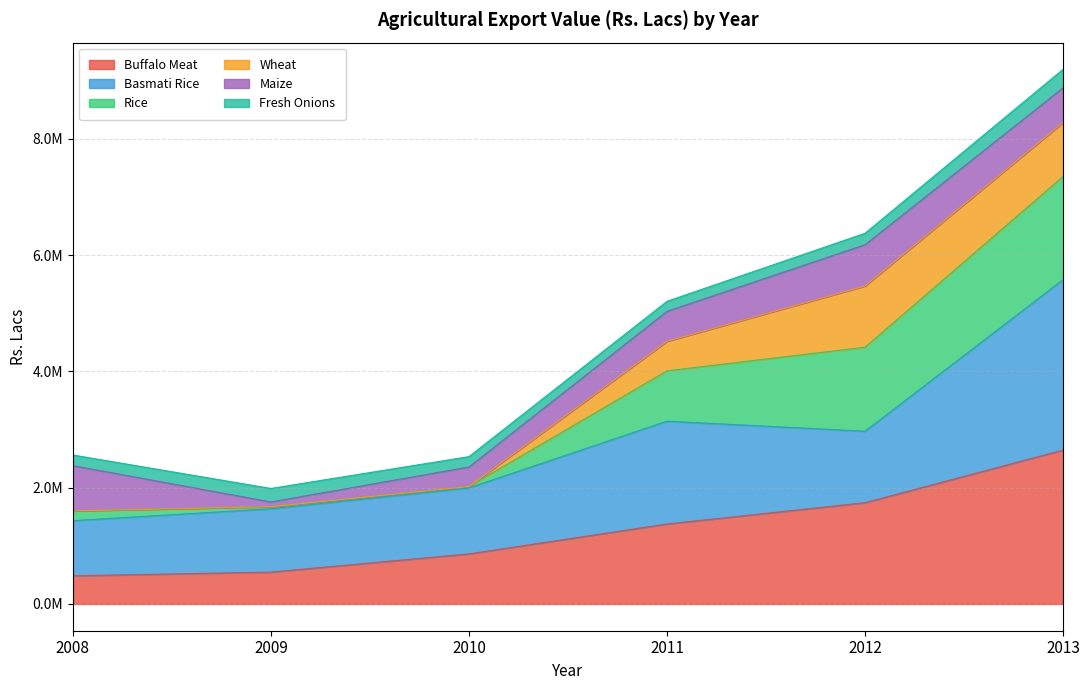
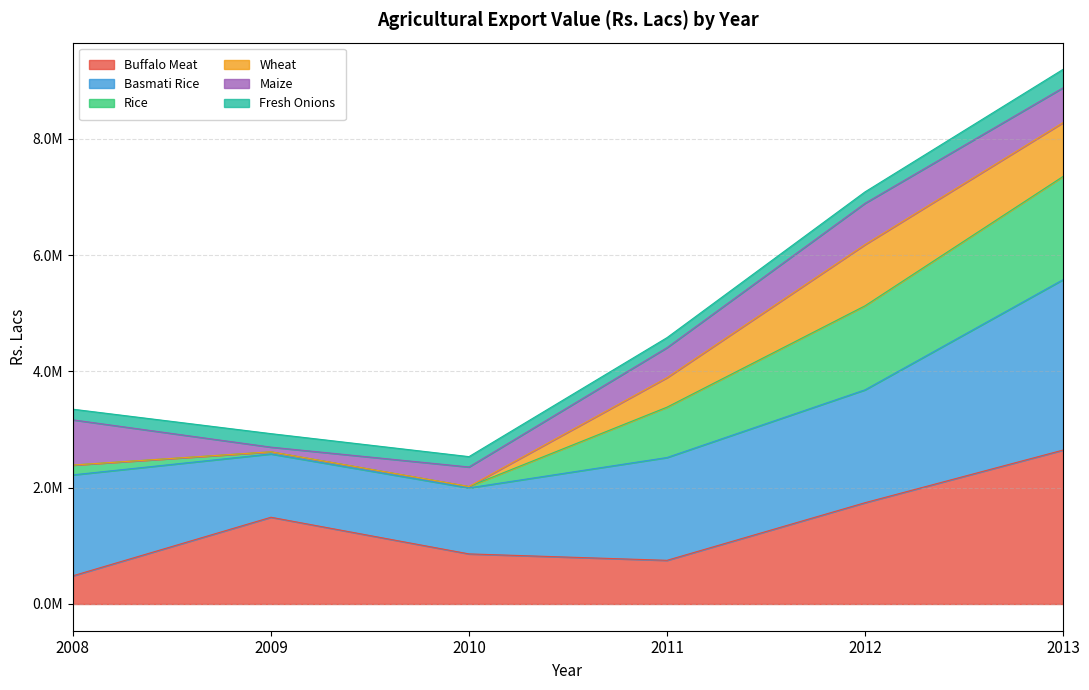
  {
    "Buffalo Meat": {
      "2008": 500000,
-     "2009": 500000,
+     "2009": 1500000,
      "2010": 900000,
-     "2011": 1400000,
+     "2011": 800000,
      "2012": 1700000,
      "2013": 2600000
    },
    "Basmati Rice": {
-     "2008": 900000,
+     "2008": 1700000,
      "2011": 1800000,
-     "2012": 1200000,
+     "2012": 1900000,
      "2013": 2900000
    },
    "Wheat": {
      "2011": 500000,
      "2012": 1100000,
      "2013": 900000
    },
    "Maize": {
      "2008": 800000,
      "2009": 100000,
      "2010": 300000,
      "2011": 500000,
      "2012": 700000,
      "2013": 600000
    }
  }
